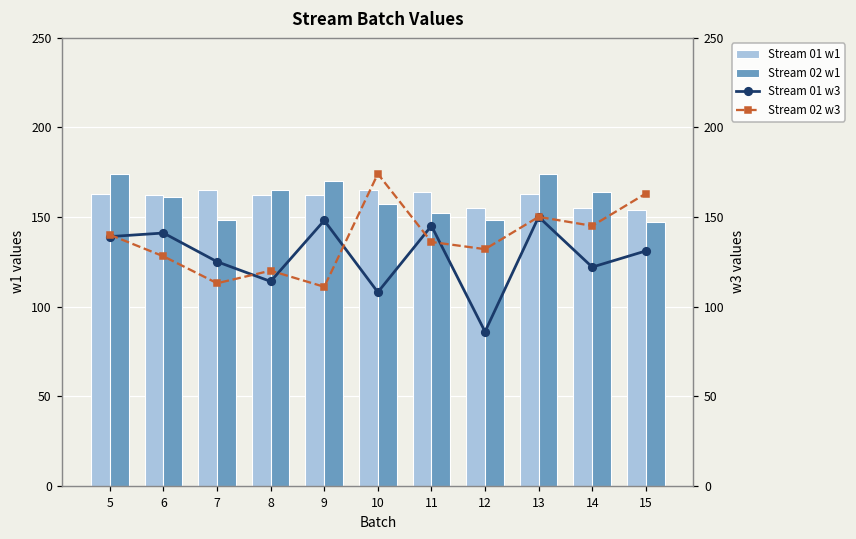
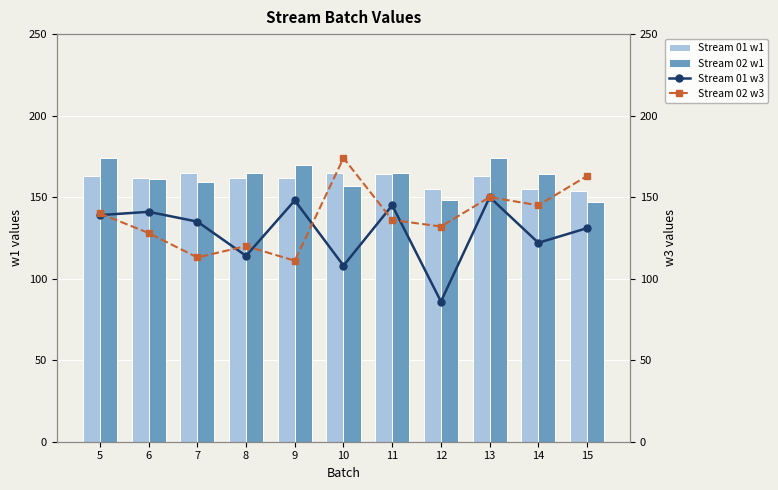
  {
    "Stream 01 w1": {
      "5": 163,
      "6": 162,
      "7": 165,
      "8": 162,
      "9": 162,
      "10": 165,
      "11": 164,
      "12": 155,
      "13": 163,
      "14": 155,
      "15": 154
    },
    "Stream 02 w1": {
      "5": 174,
      "6": 161,
-     "7": 148,
+     "7": 159,
      "8": 165,
      "9": 170,
      "10": 157,
-     "11": 152,
+     "11": 165,
      "12": 148,
      "13": 174,
      "14": 164,
      "15": 147
    },
    "Stream 01 w3": {
      "6": 141,
-     "7": 125,
+     "7": 135,
      "8": 114,
      "9": 148,
      "10": 108,
      "11": 145,
      "12": 86,
      "14": 122,
      "15": 131
    },
    "Stream 02 w3": {
      "6": 128,
      "7": 113,
      "8": 120,
      "9": 111,
      "10": 174,
      "11": 136,
      "12": 132,
      "14": 145,
      "15": 163
    }
  }
